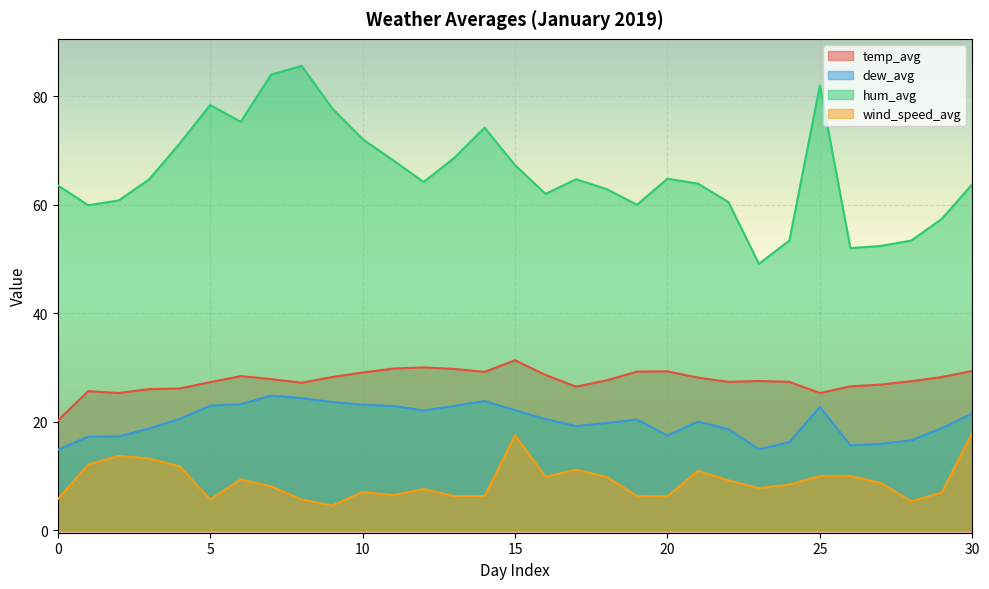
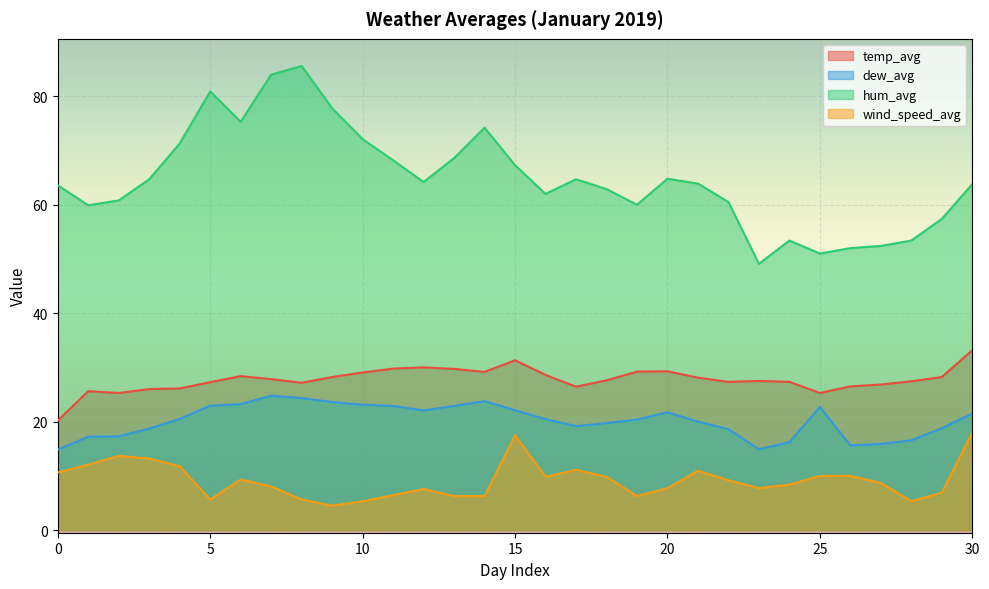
  {
    "temp_avg": {
      "0": 20,
      "5": 27,
      "10": 29,
      "15": 31,
      "20": 29,
      "25": 25,
-     "30": 29
+     "30": 33
    },
    "dew_avg": {
      "0": 15,
      "5": 23,
      "10": 23,
      "15": 22,
-     "20": 17,
+     "20": 22,
      "25": 23,
      "30": 22
    },
    "hum_avg": {
      "0": 64,
-     "5": 78,
+     "5": 81,
      "10": 72,
      "15": 67,
      "20": 65,
-     "25": 82,
+     "25": 51,
      "30": 64
    },
    "wind_speed_avg": {
-     "0": 6,
+     "0": 11,
      "5": 6,
-     "10": 7,
+     "10": 5,
      "15": 18,
-     "20": 6,
+     "20": 8,
      "25": 10,
      "30": 18
    }
  }
